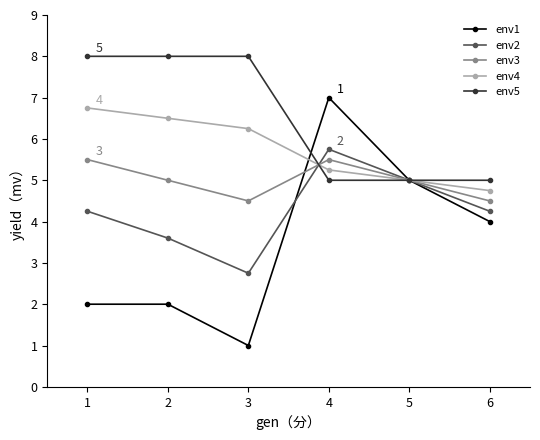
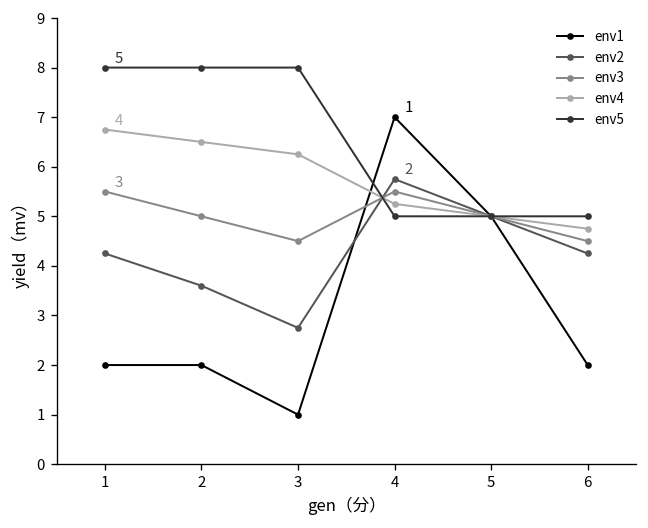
  {
    "env1": {
      "1": 2,
      "2": 2,
      "3": 1,
-     "6": 4
+     "6": 2
    }
  }
